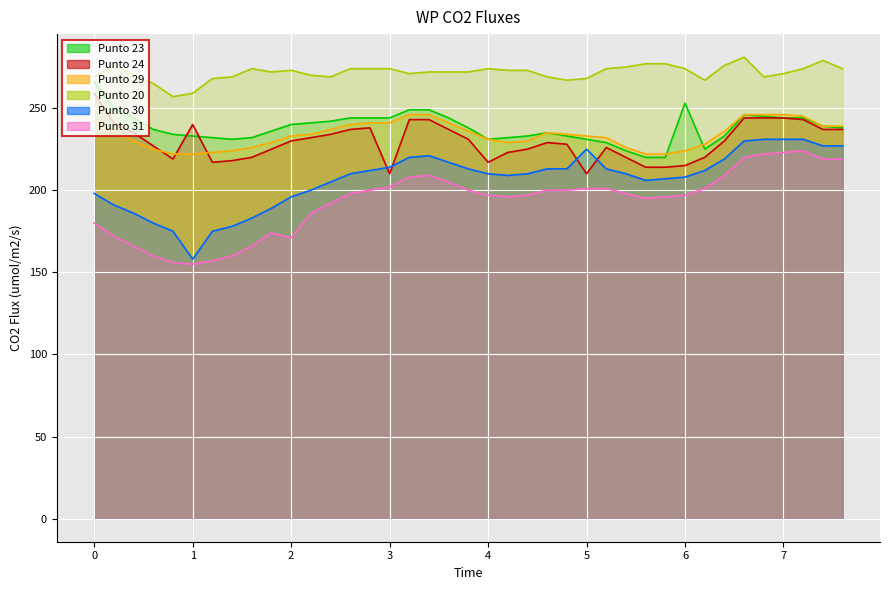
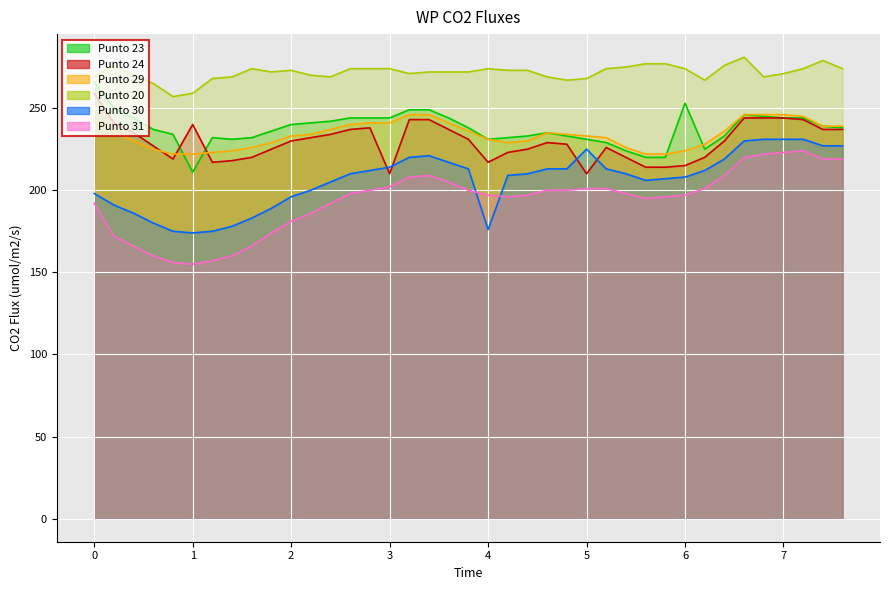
  {
    "Punto 23": {
-     "1": 233,
+     "1": 211,
      "2": 240,
      "3": 244,
      "5": 231,
      "6": 253
    },
    "Punto 24": {
      "1": 240,
      "2": 230,
      "3": 210,
      "4": 217,
      "5": 210,
      "6": 215
    },
    "Punto 30": {
      "0": 198,
-     "1": 158,
+     "1": 174,
      "2": 196,
      "3": 214,
-     "4": 210,
+     "4": 176,
      "5": 225,
      "6": 208,
      "7": 231
    },
    "Punto 31": {
-     "0": 180,
+     "0": 192,
      "1": 155,
-     "2": 171,
+     "2": 181,
      "3": 202,
      "4": 197,
      "5": 201,
      "6": 197,
      "7": 223
    }
  }
